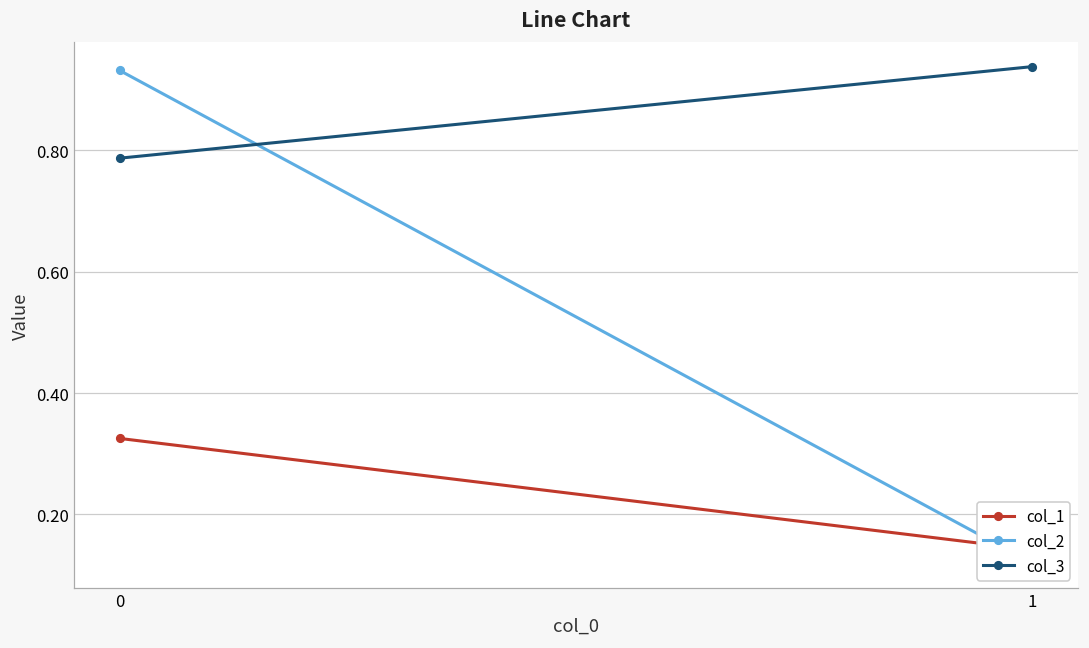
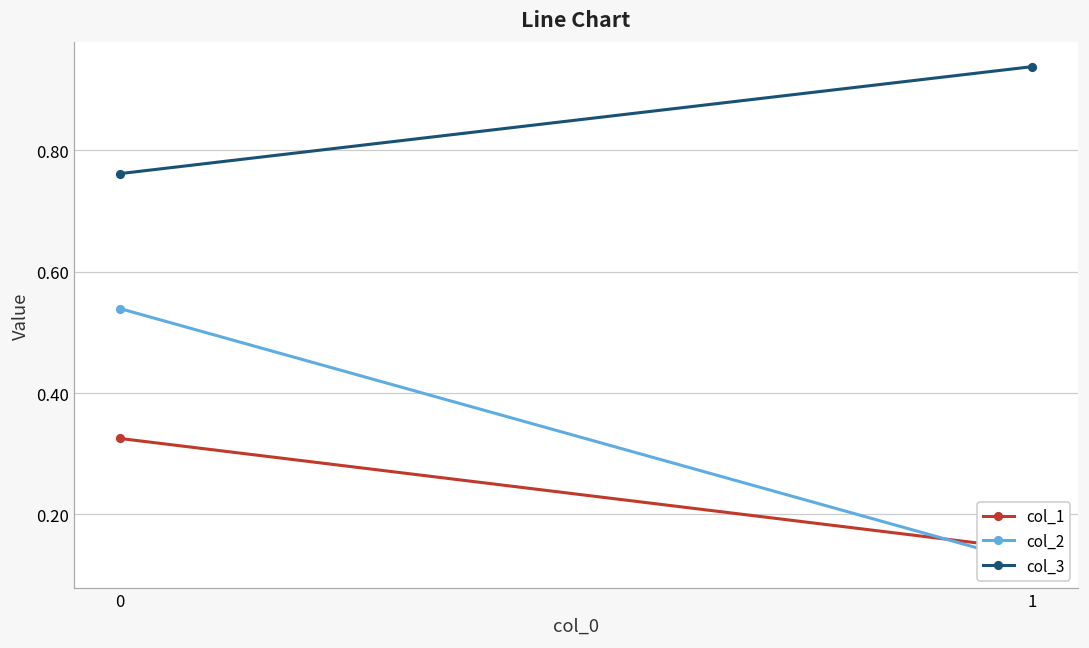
  {
    "col_1": {
      "0": 0.33
    },
    "col_2": {
-     "0": 0.93
+     "0": 0.54
    },
    "col_3": {
-     "0": 0.79,
+     "0": 0.76,
      "1": 0.94
    }
  }
